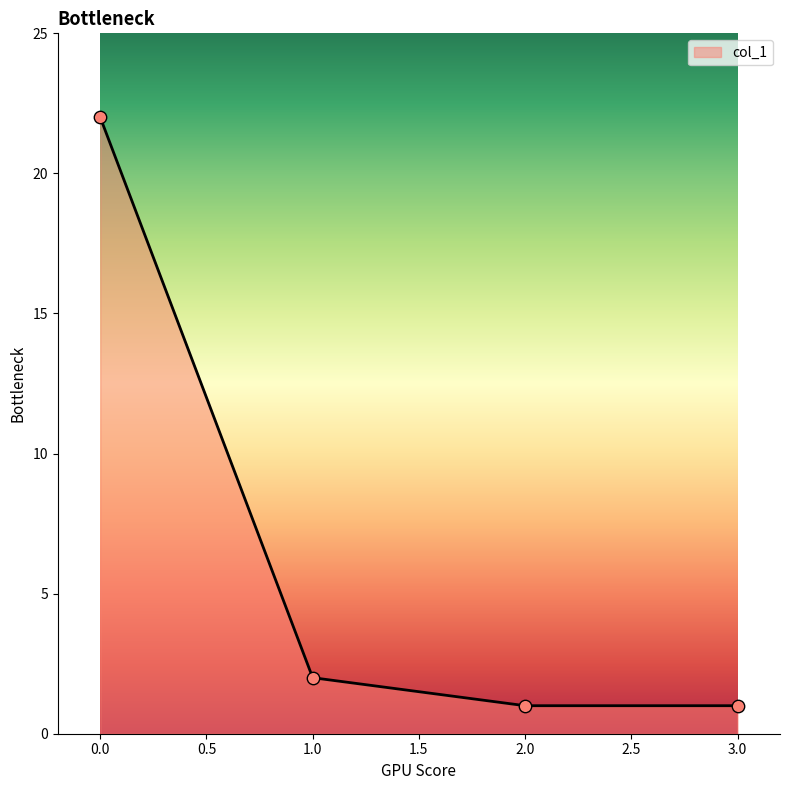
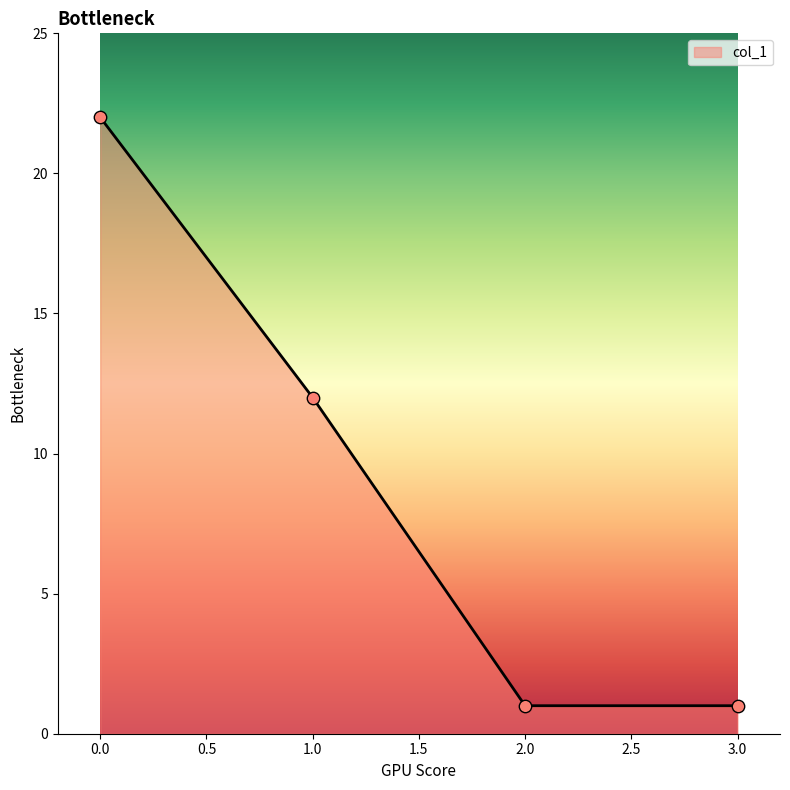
  {
    "0.0": 22,
-   "1.0": 2,
+   "1.0": 12,
    "2.0": 1,
    "3.0": 1
  }
